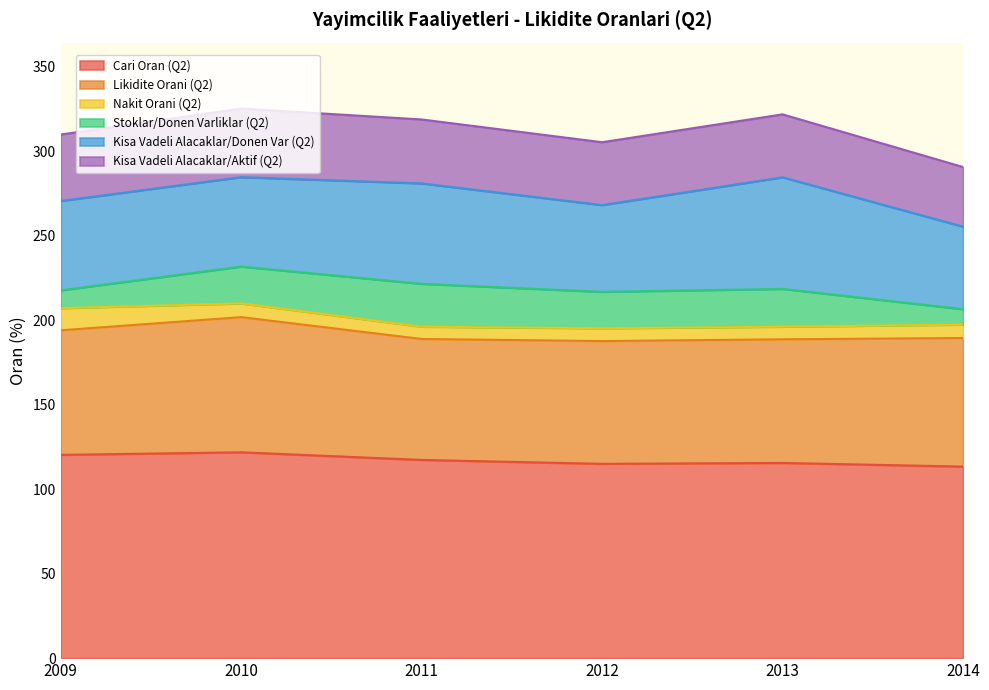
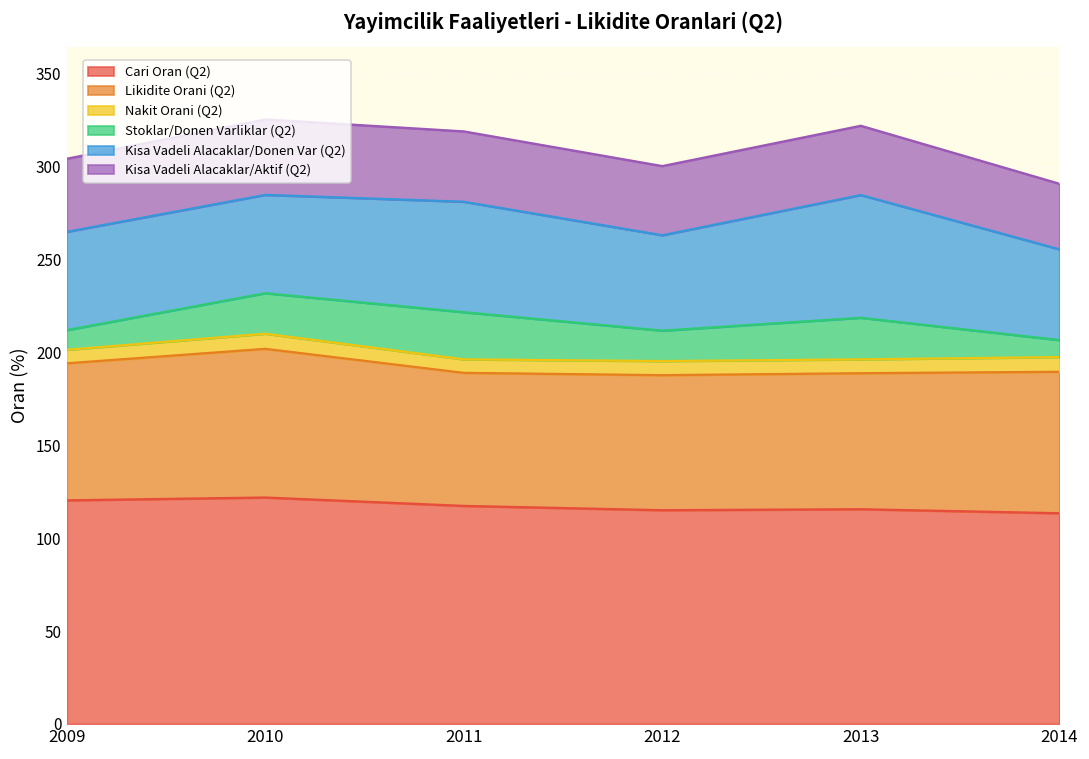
  {
    "Nakit Orani (Q2)": {
-     "2009": 13,
+     "2009": 7,
      "2010": 8,
      "2011": 7,
      "2012": 8,
      "2013": 7,
      "2014": 8
    },
    "Stoklar/Donen Varliklar (Q2)": {
      "2009": 11,
      "2010": 22,
      "2011": 25,
-     "2012": 22,
+     "2012": 16,
      "2013": 22,
      "2014": 9
    },
    "Kisa Vadeli Alacaklar/Donen Var (Q2)": {
      "2009": 53,
      "2010": 53,
      "2011": 59,
      "2012": 51,
      "2013": 66,
      "2014": 49
    },
    "Kisa Vadeli Alacaklar/Aktif (Q2)": {
      "2009": 39,
      "2011": 38,
      "2012": 37,
      "2013": 37,
      "2014": 35
    }
  }
